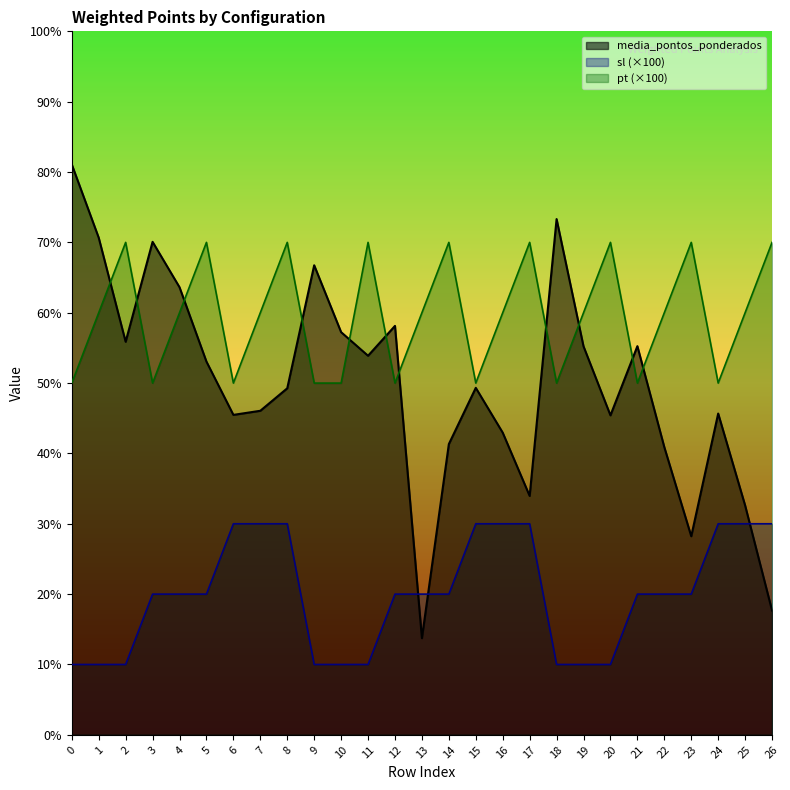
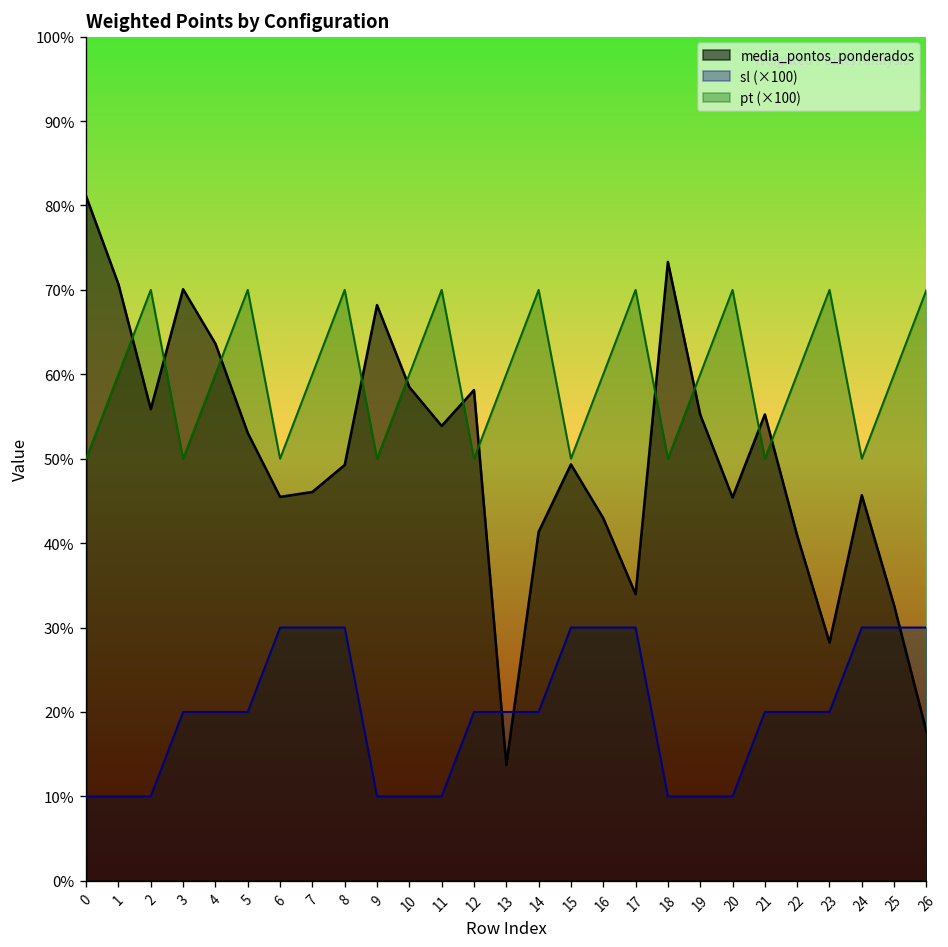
  {
    "media_pontos_ponderados": {
      "0": "81%",
      "1": "71%",
      "2": "56%",
      "3": "70%",
      "4": "64%",
      "5": "53%",
      "6": "45%",
      "7": "46%",
      "8": "49%",
-     "9": "67%",
-     "10": "57%",
+     "9": "68%",
+     "10": "58%",
      "11": "54%",
      "12": "58%",
      "13": "14%",
      "14": "41%",
      "15": "49%",
      "16": "43%",
      "17": "34%",
      "18": "73%",
      "19": "55%",
      "20": "45%",
      "21": "55%",
      "22": "41%",
      "23": "28%",
      "24": "46%",
      "25": "33%",
      "26": "18%"
    },
    "sl (×100)": {
      "0": "10%",
      "1": "10%",
      "2": "10%",
      "3": "20%",
      "4": "20%",
      "5": "20%",
      "6": "30%",
      "7": "30%",
      "8": "30%",
      "9": "10%",
      "10": "10%",
      "11": "10%",
      "12": "20%",
      "13": "20%",
      "14": "20%",
      "15": "30%",
      "16": "30%",
      "17": "30%",
      "18": "10%",
      "19": "10%",
      "20": "10%",
      "21": "20%",
      "22": "20%",
      "23": "20%",
      "24": "30%",
      "25": "30%",
      "26": "30%"
    },
    "pt (×100)": {
      "0": "50%",
      "1": "60%",
      "2": "70%",
      "3": "50%",
      "4": "60%",
      "5": "70%",
      "6": "50%",
      "7": "60%",
      "8": "70%",
      "9": "50%",
-     "10": "50%",
+     "10": "60%",
      "11": "70%",
      "12": "50%",
      "13": "60%",
      "14": "70%",
      "15": "50%",
      "16": "60%",
      "17": "70%",
      "18": "50%",
      "19": "60%",
      "20": "70%",
      "21": "50%",
      "22": "60%",
      "23": "70%",
      "24": "50%",
      "25": "60%",
      "26": "70%"
    }
  }
